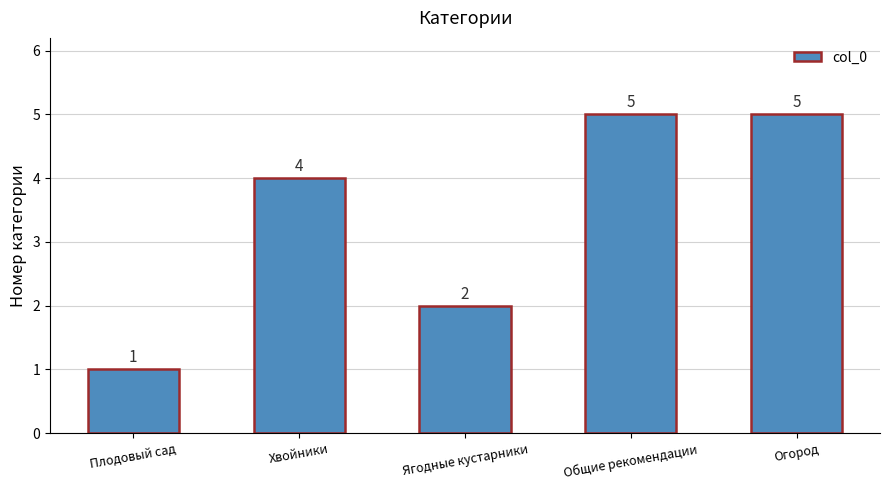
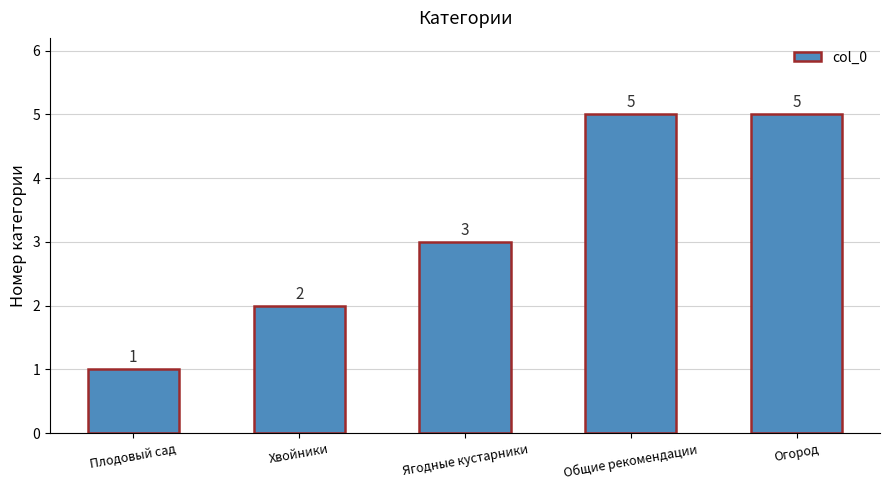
  {
    "Плодовый сад": 1,
-   "Хвойники": 4,
-   "Ягодные кустарники": 2,
+   "Хвойники": 2,
+   "Ягодные кустарники": 3,
    "Общие рекомендации": 5,
    "Огород": 5
  }
